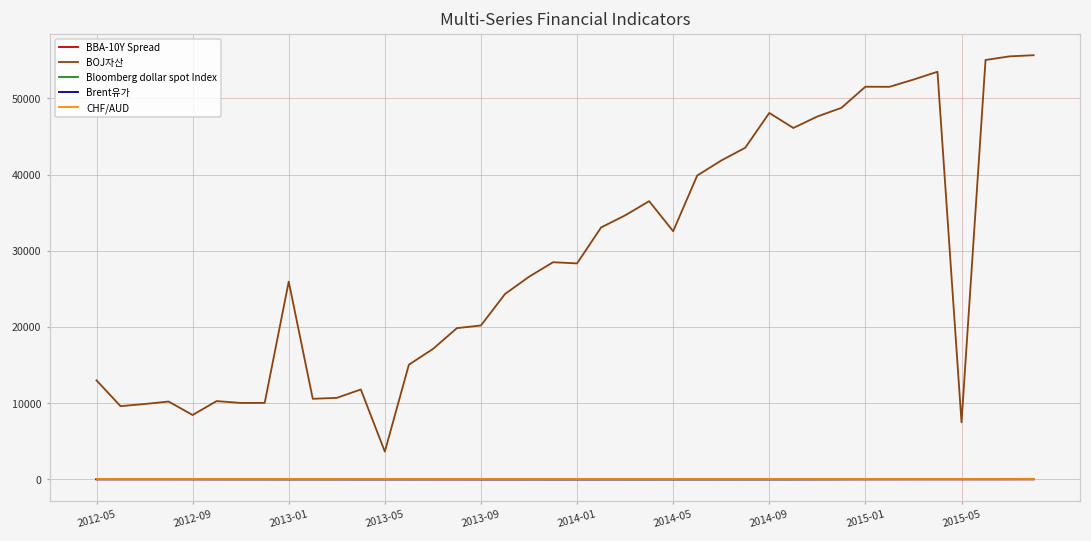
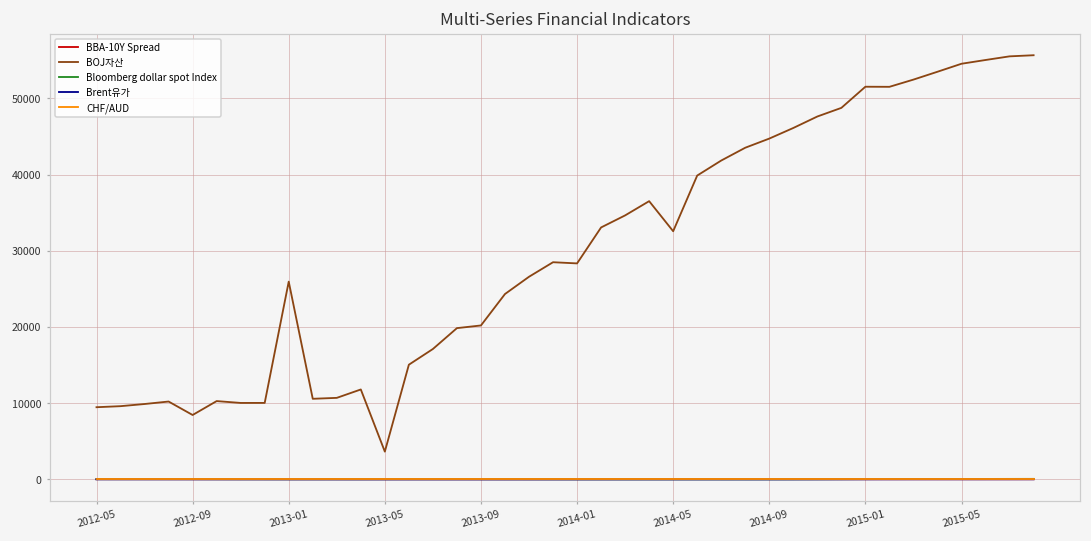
  {
    "CHF/AUD": {
      "2012-05": 0,
      "2012-09": 0,
      "2013-01": 0,
      "2013-05": 0,
      "2013-09": 0,
      "2014-01": 0,
      "2014-05": 0,
      "2014-09": 0,
      "2015-01": 0,
      "2015-05": 0
    },
    "BOJ자산": {
-     "2012-05": 13000,
+     "2012-05": 9000,
      "2012-09": 8000,
      "2013-01": 26000,
      "2013-05": 4000,
      "2013-09": 20000,
      "2014-01": 28000,
      "2014-05": 33000,
-     "2014-09": 48000,
+     "2014-09": 45000,
      "2015-01": 52000,
-     "2015-05": 8000
+     "2015-05": 55000
    }
  }
